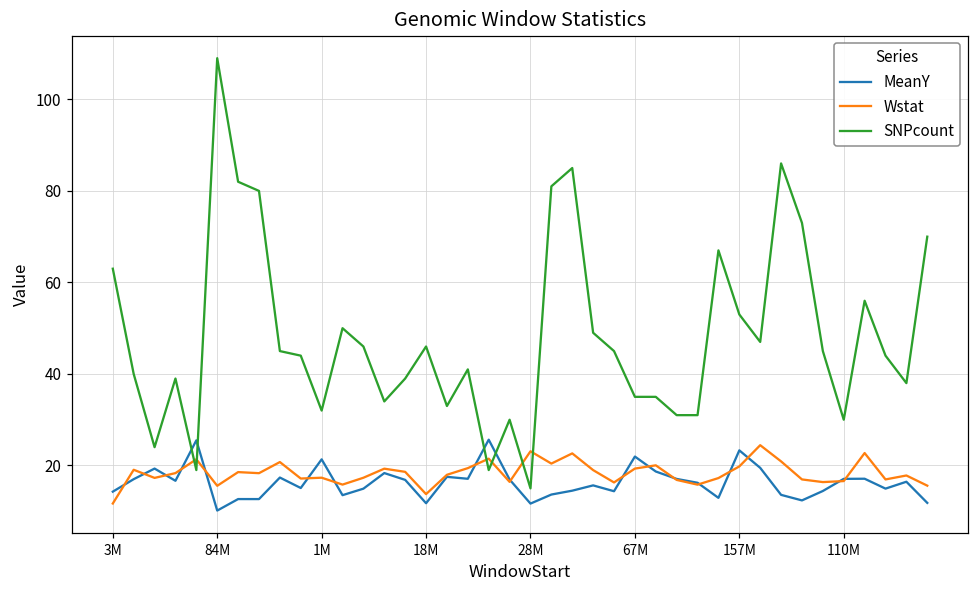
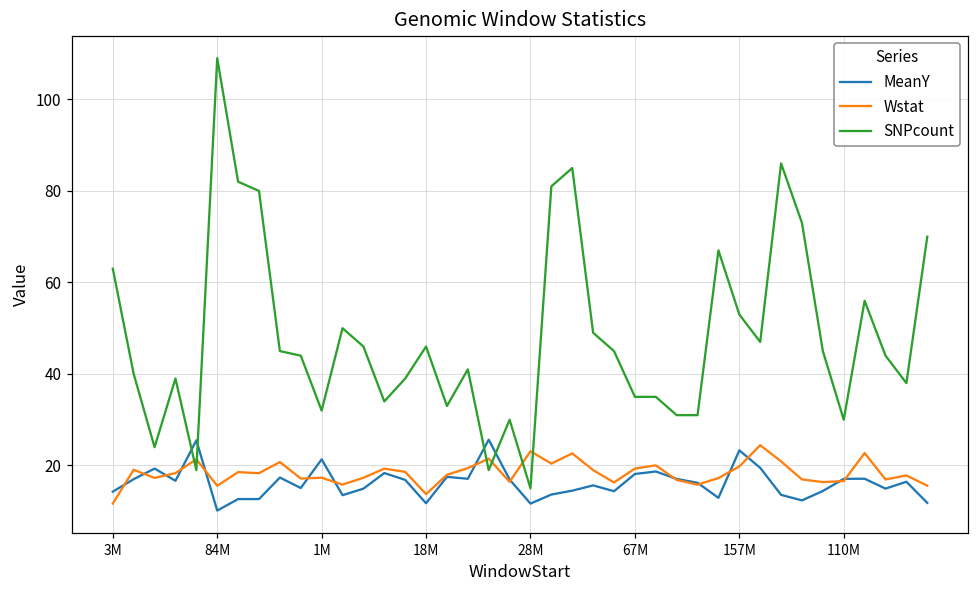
  {
    "MeanY": {
      "3M": 14,
      "84M": 10,
      "1M": 21,
      "18M": 12,
      "28M": 12,
-     "67M": 22,
+     "67M": 18,
      "157M": 23
    },
    "Wstat": {
      "3M": 12,
      "84M": 16,
      "1M": 17,
      "18M": 14,
      "28M": 23,
      "67M": 19,
      "157M": 20
    },
    "SNPcount": {
      "3M": 63,
      "84M": 109,
      "1M": 32,
      "18M": 46,
      "28M": 15,
      "67M": 35,
      "157M": 53,
      "110M": 30
    }
  }
